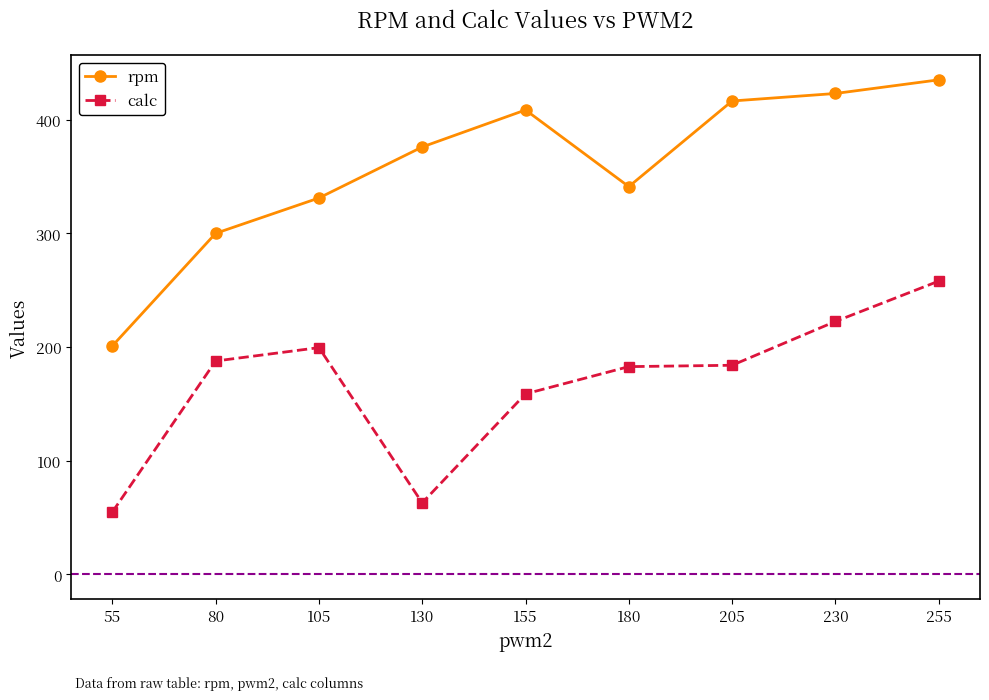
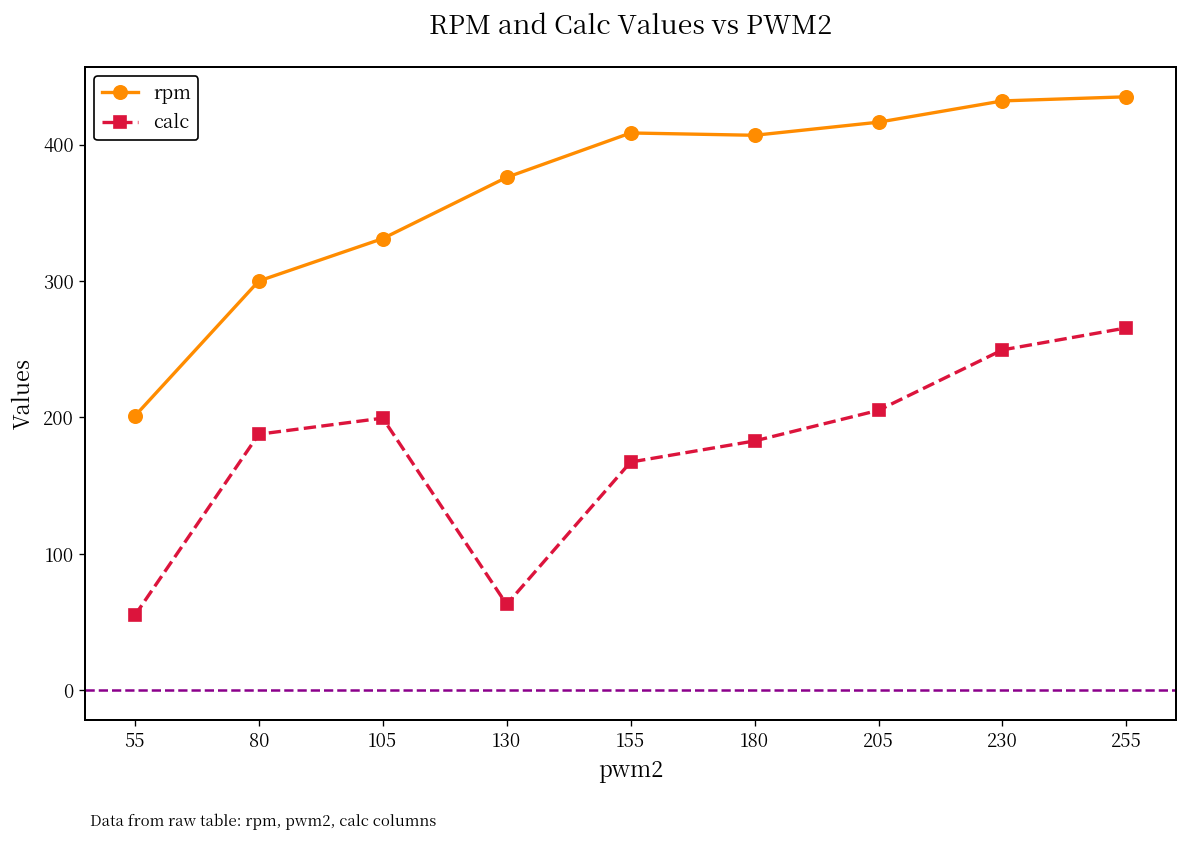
  {
    "rpm": {
      "55": 201,
      "80": 300,
      "105": 331,
      "130": 376,
      "155": 409,
-     "180": 341,
+     "180": 407,
      "205": 416,
-     "230": 423,
+     "230": 432,
      "255": 435
    },
    "calc": {
      "55": 55,
      "80": 188,
      "105": 200,
      "130": 63,
-     "155": 159,
+     "155": 167,
      "180": 183,
-     "205": 184,
-     "230": 223,
-     "255": 258
+     "205": 205,
+     "230": 250,
+     "255": 266
    }
  }
